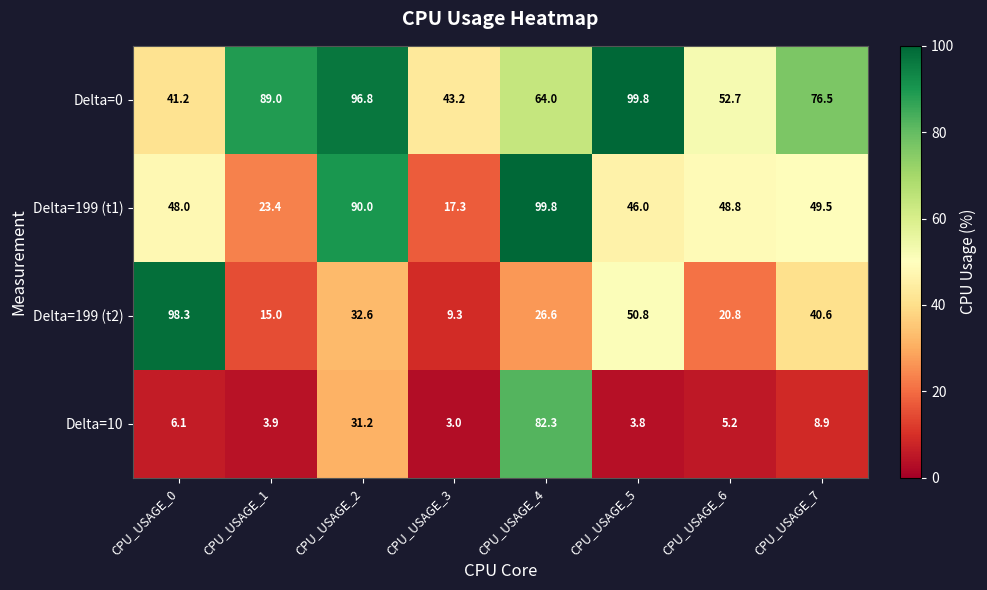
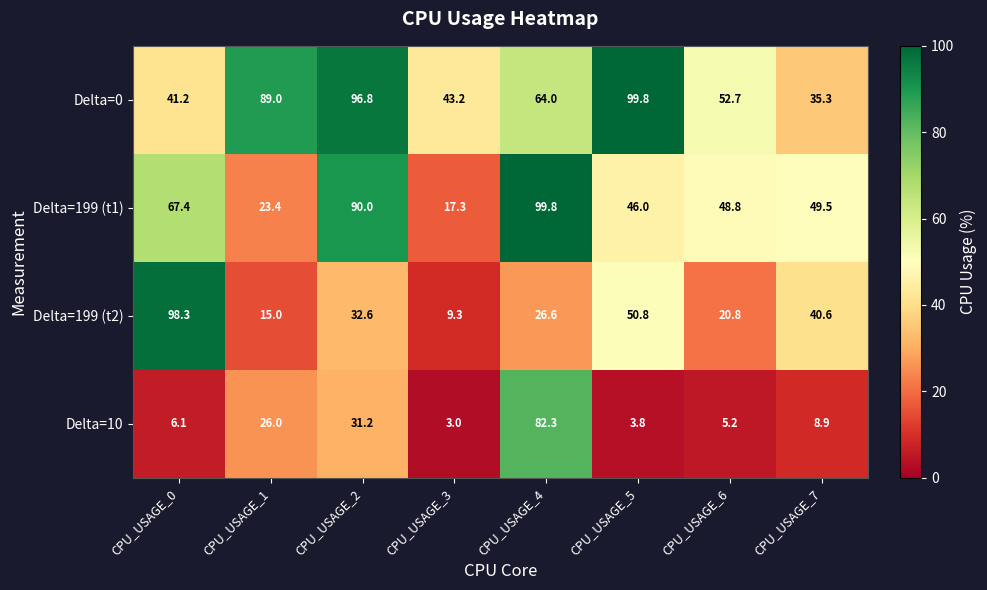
  {
    "Delta=0": {
      "CPU_USAGE_0": 41.2,
      "CPU_USAGE_1": 89.0,
      "CPU_USAGE_2": 96.8,
      "CPU_USAGE_3": 43.2,
      "CPU_USAGE_4": 64.0,
      "CPU_USAGE_5": 99.8,
      "CPU_USAGE_6": 52.7,
-     "CPU_USAGE_7": 76.5
+     "CPU_USAGE_7": 35.3
    },
    "Delta=199 (t1)": {
-     "CPU_USAGE_0": 48.0,
+     "CPU_USAGE_0": 67.4,
      "CPU_USAGE_1": 23.4,
      "CPU_USAGE_2": 90.0,
      "CPU_USAGE_3": 17.3,
      "CPU_USAGE_4": 99.8,
      "CPU_USAGE_5": 46.0,
      "CPU_USAGE_6": 48.8,
      "CPU_USAGE_7": 49.5
    },
    "Delta=199 (t2)": {
      "CPU_USAGE_0": 98.3,
      "CPU_USAGE_1": 15.0,
      "CPU_USAGE_2": 32.6,
      "CPU_USAGE_3": 9.3,
      "CPU_USAGE_4": 26.6,
      "CPU_USAGE_5": 50.8,
      "CPU_USAGE_6": 20.8,
      "CPU_USAGE_7": 40.6
    },
    "Delta=10": {
      "CPU_USAGE_0": 6.1,
-     "CPU_USAGE_1": 3.9,
+     "CPU_USAGE_1": 26.0,
      "CPU_USAGE_2": 31.2,
      "CPU_USAGE_3": 3.0,
      "CPU_USAGE_4": 82.3,
      "CPU_USAGE_5": 3.8,
      "CPU_USAGE_6": 5.2,
      "CPU_USAGE_7": 8.9
    }
  }
